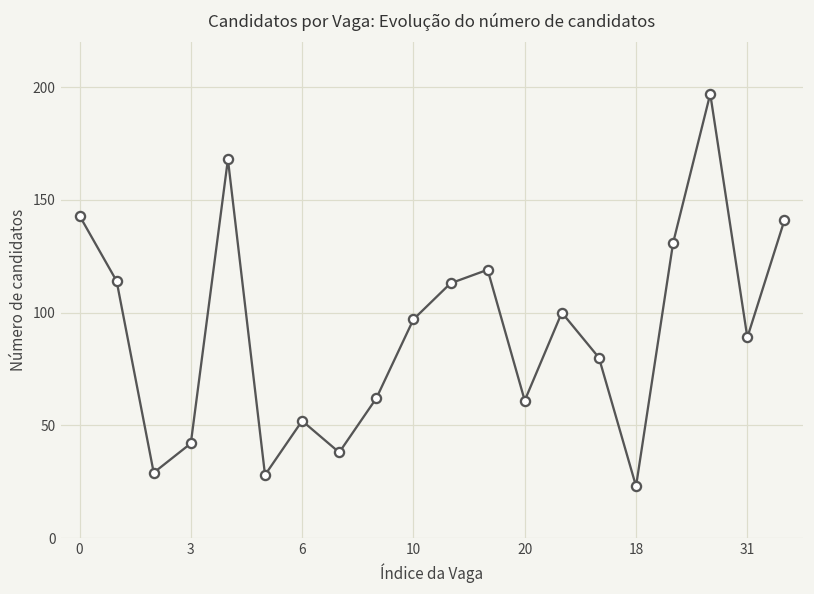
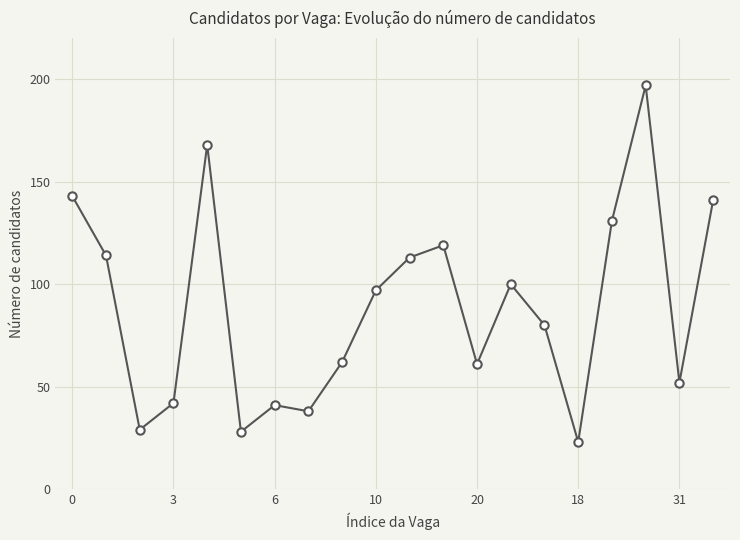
  {
    "0": 143,
    "3": 42,
-   "6": 52,
+   "6": 41,
    "20": 61,
    "18": 23,
-   "31": 89
+   "31": 52
  }
